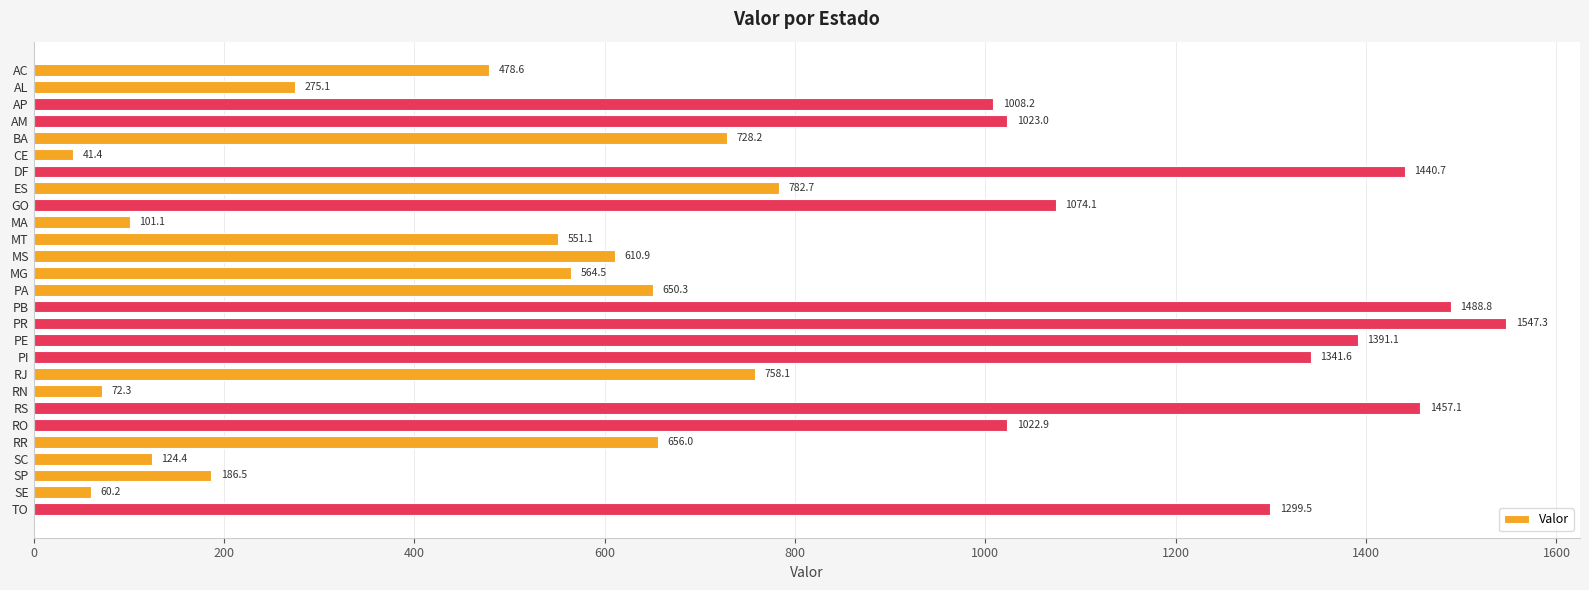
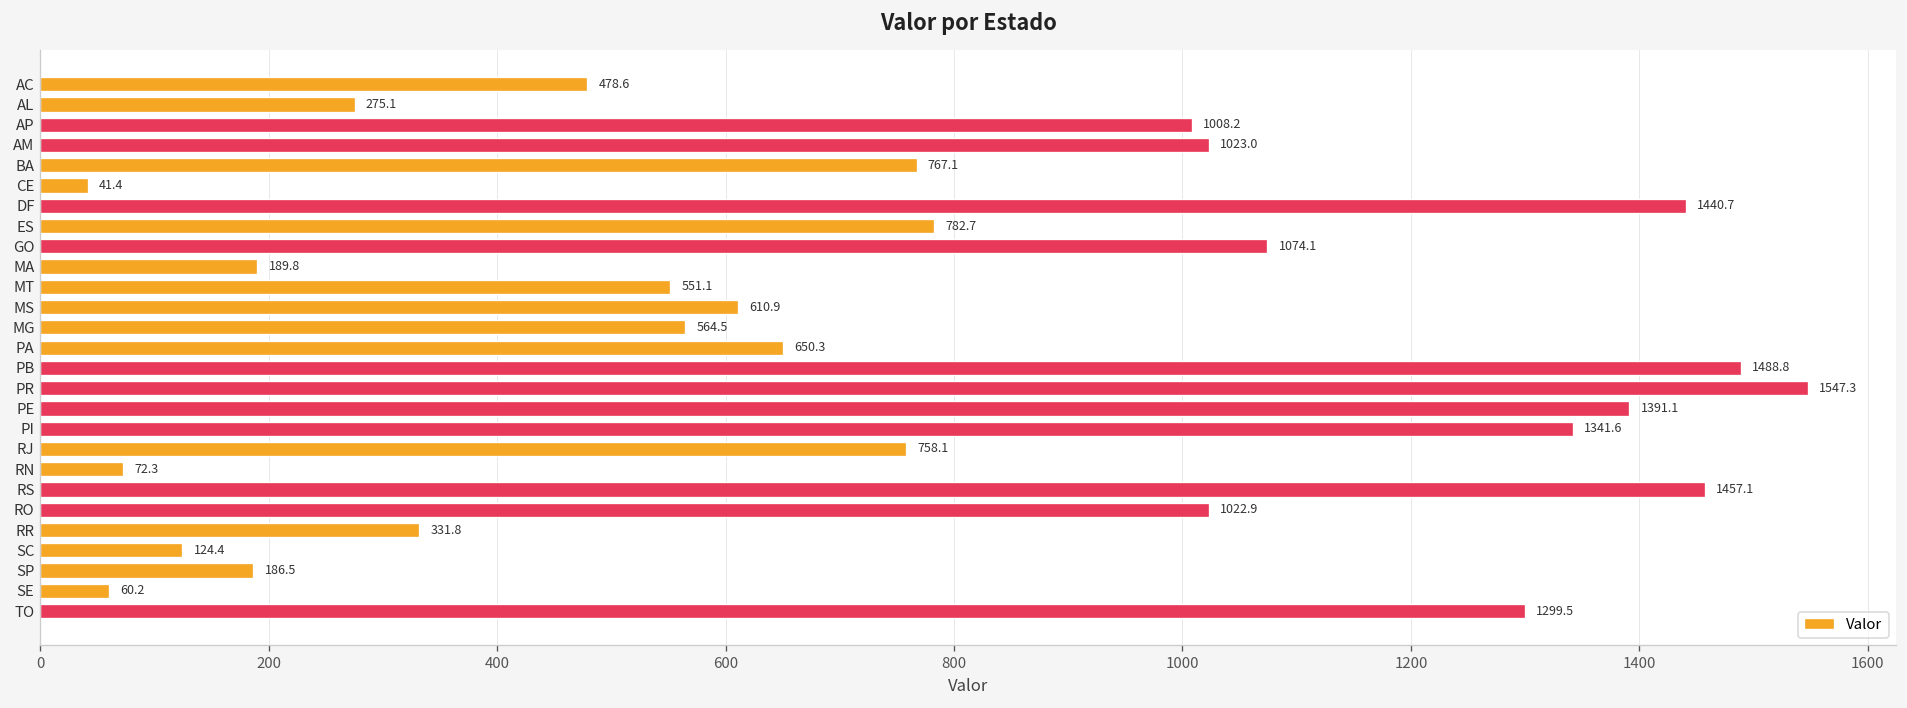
  {
    "AC": 478.6,
    "AL": 275.1,
    "AP": 1008.2,
    "AM": 1023.0,
-   "BA": 728.2,
+   "BA": 767.1,
    "CE": 41.4,
    "DF": 1440.7,
    "ES": 782.7,
    "GO": 1074.1,
-   "MA": 101.1,
+   "MA": 189.8,
    "MT": 551.1,
    "MS": 610.9,
    "MG": 564.5,
    "PA": 650.3,
    "PB": 1488.8,
    "PR": 1547.3,
    "PE": 1391.1,
    "PI": 1341.6,
    "RJ": 758.1,
    "RN": 72.3,
    "RS": 1457.1,
    "RO": 1022.9,
-   "RR": 656.0,
+   "RR": 331.8,
    "SC": 124.4,
    "SP": 186.5,
    "SE": 60.2,
    "TO": 1299.5
  }
